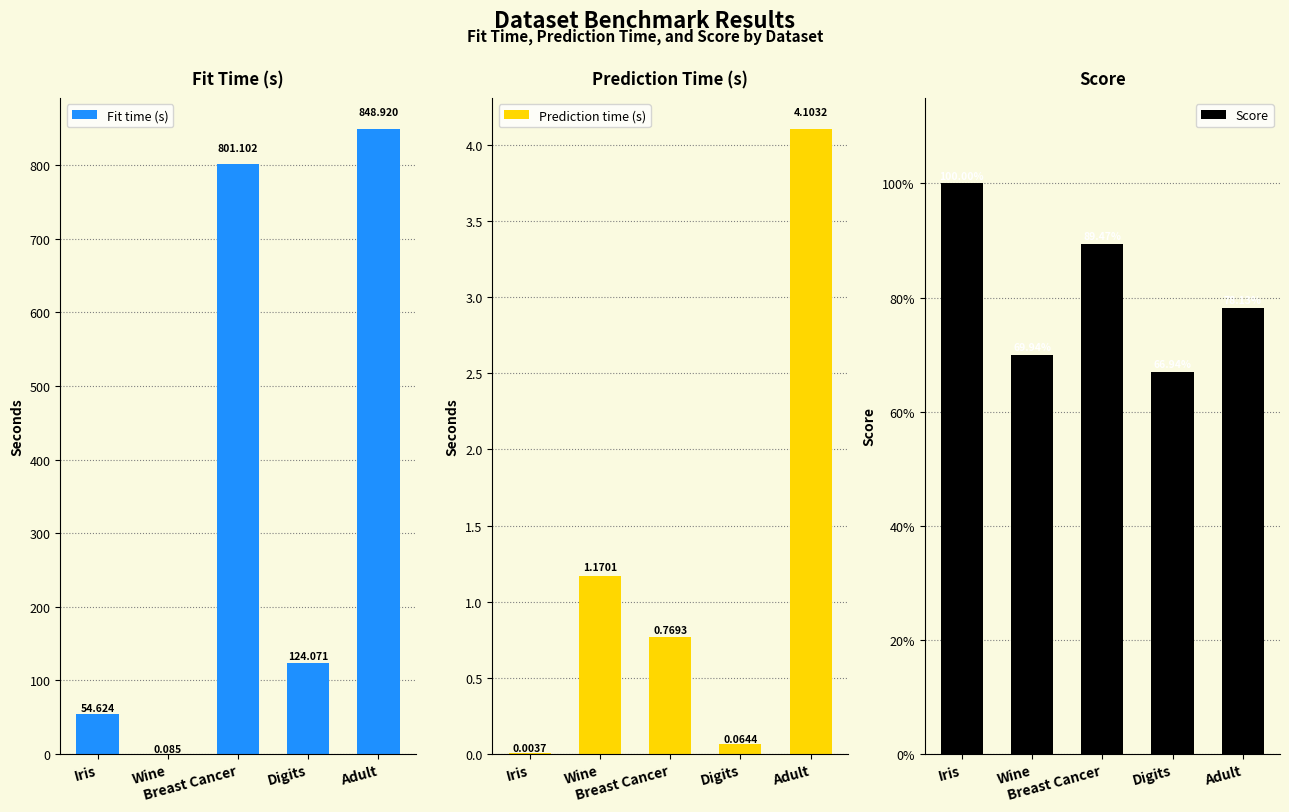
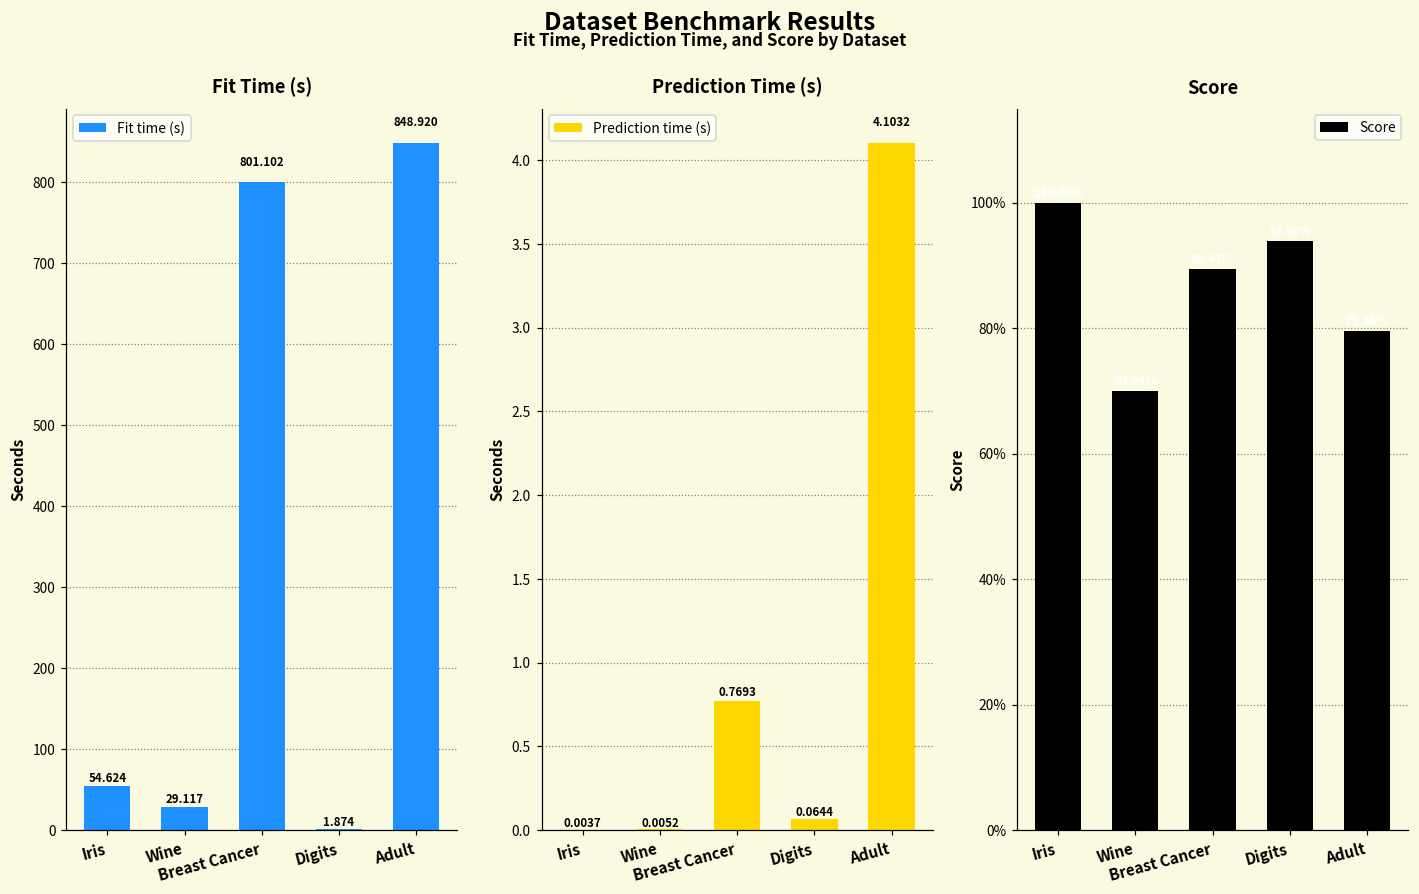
  {
    "Fit Time (s)": {
      "Iris": "54.624",
-     "Wine": "0.085",
+     "Wine": "29.117",
      "Breast Cancer": "801.102",
-     "Digits": "124.071",
+     "Digits": "1.874",
      "Adult": "848.920"
    },
    "Prediction Time (s)": {
      "Iris": "0.0037",
-     "Wine": "1.1701",
+     "Wine": "0.0052",
      "Breast Cancer": "0.7693",
      "Digits": "0.0644",
      "Adult": "4.1032"
    },
    "Score": {
      "Iris": "100%",
      "Wine": "70%",
      "Breast Cancer": "89%",
-     "Digits": "67%",
-     "Adult": "78%"
+     "Digits": "94%",
+     "Adult": "80%"
    }
  }
